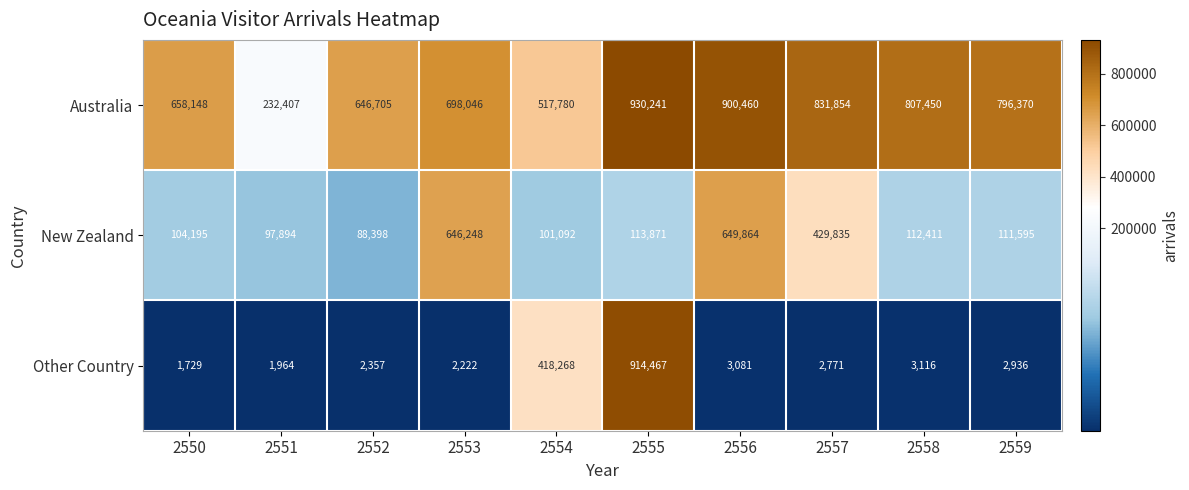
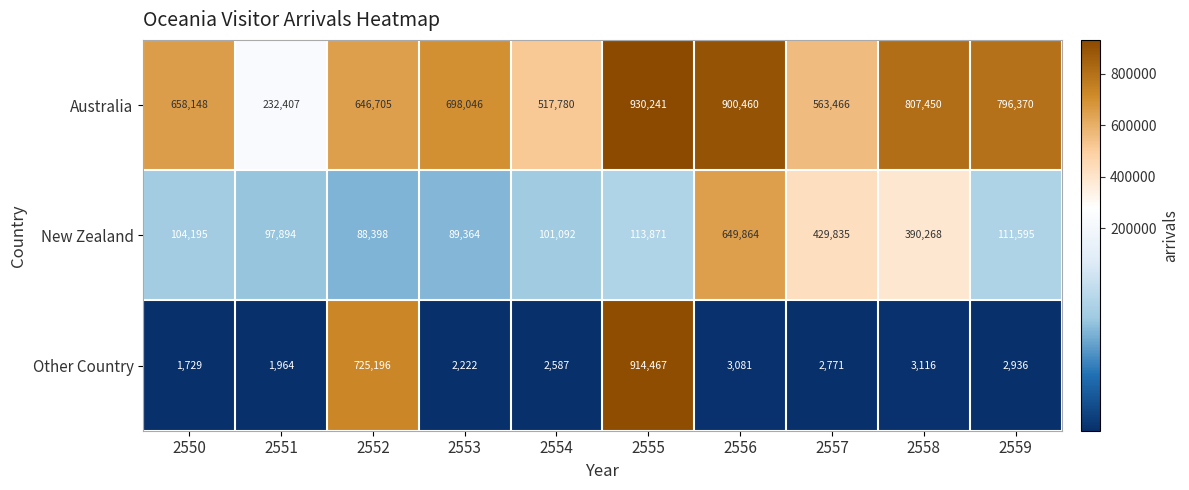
  {
    "Australia": {
      "2550": "658,148",
      "2551": "232,407",
      "2552": "646,705",
      "2553": "698,046",
      "2554": "517,780",
      "2555": "930,241",
      "2556": "900,460",
-     "2557": "831,854",
+     "2557": "563,466",
      "2558": "807,450",
      "2559": "796,370"
    },
    "New Zealand": {
      "2550": "104,195",
      "2551": "97,894",
      "2552": "88,398",
-     "2553": "646,248",
+     "2553": "89,364",
      "2554": "101,092",
      "2555": "113,871",
      "2556": "649,864",
      "2557": "429,835",
-     "2558": "112,411",
+     "2558": "390,268",
      "2559": "111,595"
    },
    "Other Country": {
      "2550": "1,729",
      "2551": "1,964",
-     "2552": "2,357",
+     "2552": "725,196",
      "2553": "2,222",
-     "2554": "418,268",
+     "2554": "2,587",
      "2555": "914,467",
      "2556": "3,081",
      "2557": "2,771",
      "2558": "3,116",
      "2559": "2,936"
    }
  }
